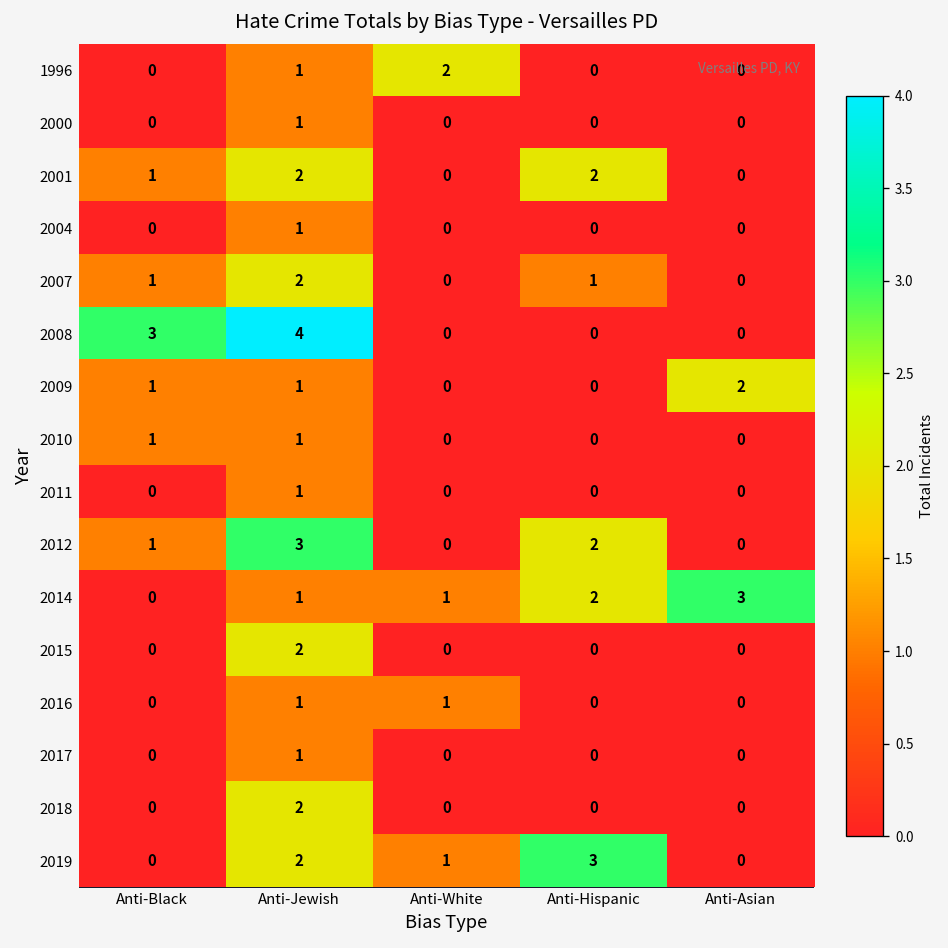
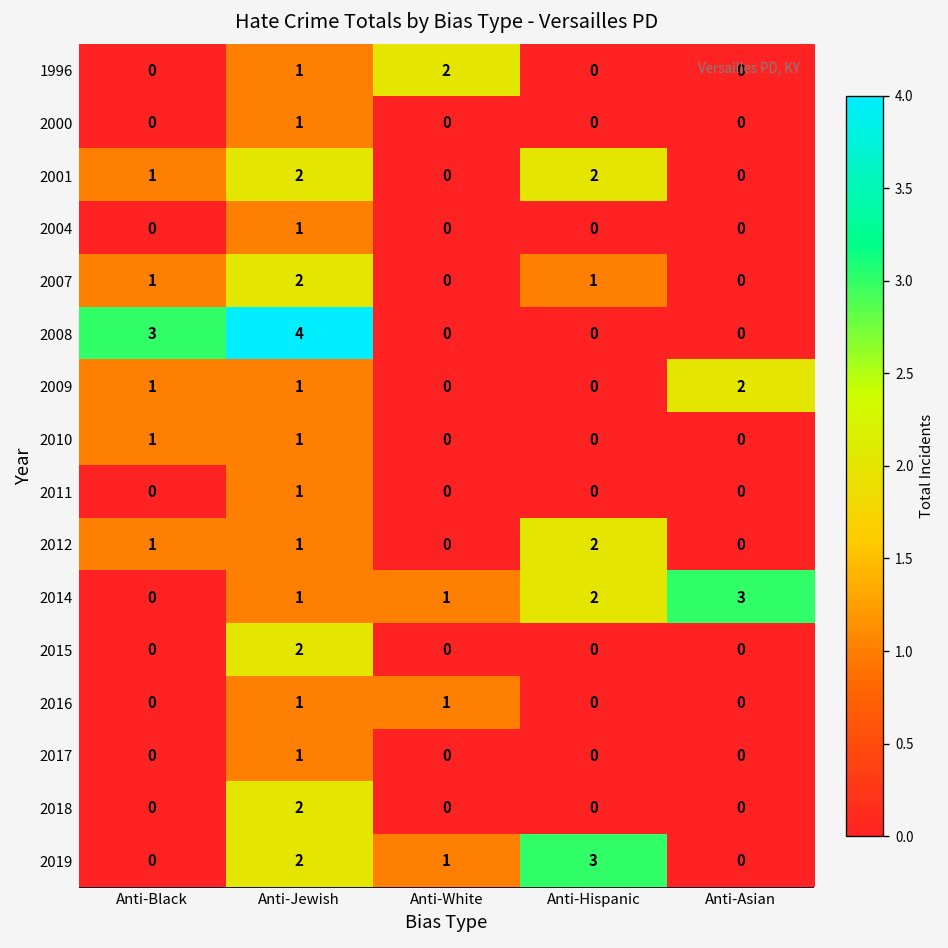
  {
    "1996": {
      "Anti-Black": 0,
      "Anti-Jewish": 1,
      "Anti-White": 2,
      "Anti-Hispanic": 0
    },
    "2000": {
      "Anti-Black": 0,
      "Anti-Jewish": 1,
      "Anti-White": 0,
      "Anti-Hispanic": 0,
      "Anti-Asian": 0
    },
    "2001": {
      "Anti-Black": 1,
      "Anti-Jewish": 2,
      "Anti-White": 0,
      "Anti-Hispanic": 2,
      "Anti-Asian": 0
    },
    "2004": {
      "Anti-Black": 0,
      "Anti-Jewish": 1,
      "Anti-White": 0,
      "Anti-Hispanic": 0,
      "Anti-Asian": 0
    },
    "2007": {
      "Anti-Black": 1,
      "Anti-Jewish": 2,
      "Anti-White": 0,
      "Anti-Hispanic": 1,
      "Anti-Asian": 0
    },
    "2008": {
      "Anti-Black": 3,
      "Anti-Jewish": 4,
      "Anti-White": 0,
      "Anti-Hispanic": 0,
      "Anti-Asian": 0
    },
    "2009": {
      "Anti-Black": 1,
      "Anti-Jewish": 1,
      "Anti-White": 0,
      "Anti-Hispanic": 0,
      "Anti-Asian": 2
    },
    "2010": {
      "Anti-Black": 1,
      "Anti-Jewish": 1,
      "Anti-White": 0,
      "Anti-Hispanic": 0,
      "Anti-Asian": 0
    },
    "2011": {
      "Anti-Black": 0,
      "Anti-Jewish": 1,
      "Anti-White": 0,
      "Anti-Hispanic": 0,
      "Anti-Asian": 0
    },
    "2012": {
      "Anti-Black": 1,
-     "Anti-Jewish": 3,
+     "Anti-Jewish": 1,
      "Anti-White": 0,
      "Anti-Hispanic": 2,
      "Anti-Asian": 0
    },
    "2014": {
      "Anti-Black": 0,
      "Anti-Jewish": 1,
      "Anti-White": 1,
      "Anti-Hispanic": 2,
      "Anti-Asian": 3
    },
    "2015": {
      "Anti-Black": 0,
      "Anti-Jewish": 2,
      "Anti-White": 0,
      "Anti-Hispanic": 0,
      "Anti-Asian": 0
    },
    "2016": {
      "Anti-Black": 0,
      "Anti-Jewish": 1,
      "Anti-White": 1,
      "Anti-Hispanic": 0,
      "Anti-Asian": 0
    },
    "2017": {
      "Anti-Black": 0,
      "Anti-Jewish": 1,
      "Anti-White": 0,
      "Anti-Hispanic": 0,
      "Anti-Asian": 0
    },
    "2018": {
      "Anti-Black": 0,
      "Anti-Jewish": 2,
      "Anti-White": 0,
      "Anti-Hispanic": 0,
      "Anti-Asian": 0
    },
    "2019": {
      "Anti-Black": 0,
      "Anti-Jewish": 2,
      "Anti-White": 1,
      "Anti-Hispanic": 3,
      "Anti-Asian": 0
    }
  }
